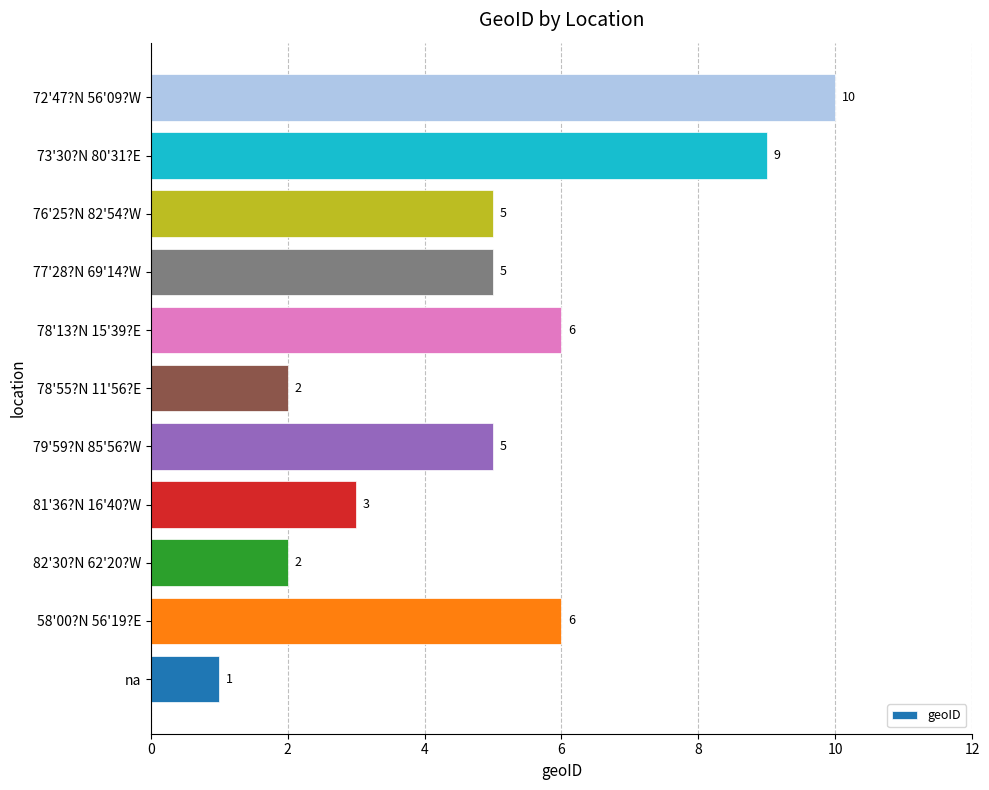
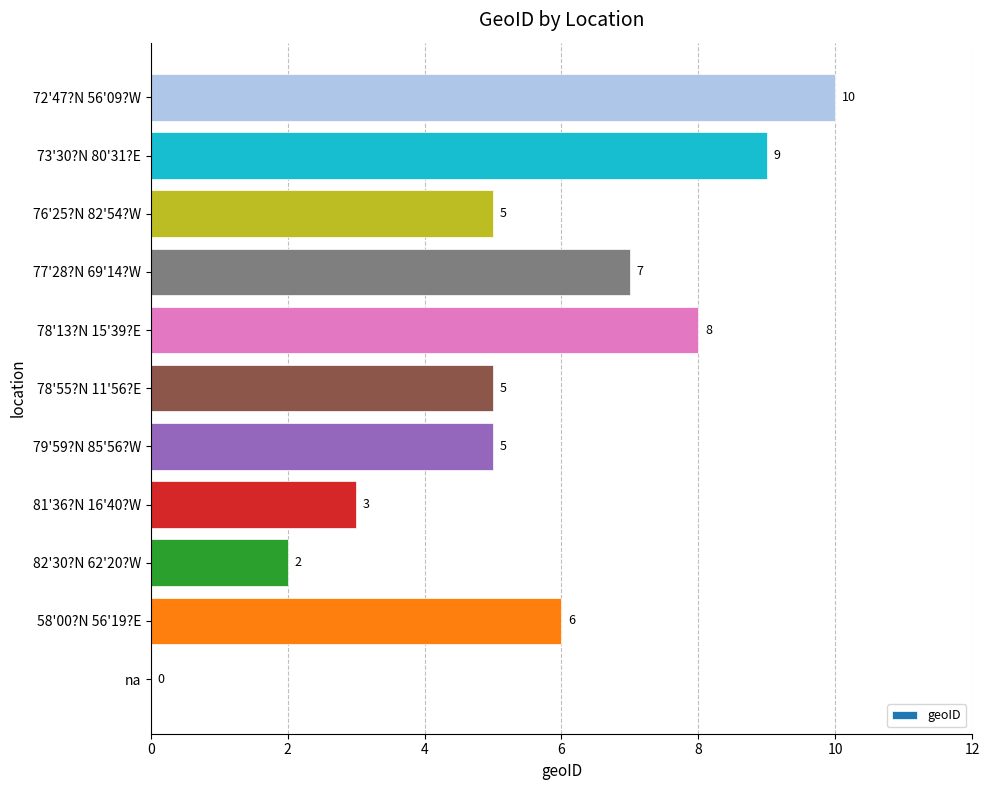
  {
    "72'47?N 56'09?W": 10,
    "73'30?N 80'31?E": 9,
    "76'25?N 82'54?W": 5,
-   "77'28?N 69'14?W": 5,
-   "78'13?N 15'39?E": 6,
-   "78'55?N 11'56?E": 2,
+   "77'28?N 69'14?W": 7,
+   "78'13?N 15'39?E": 8,
+   "78'55?N 11'56?E": 5,
    "79'59?N 85'56?W": 5,
    "81'36?N 16'40?W": 3,
    "82'30?N 62'20?W": 2,
    "58'00?N 56'19?E": 6,
-   "na": 1
+   "na": 0
  }
